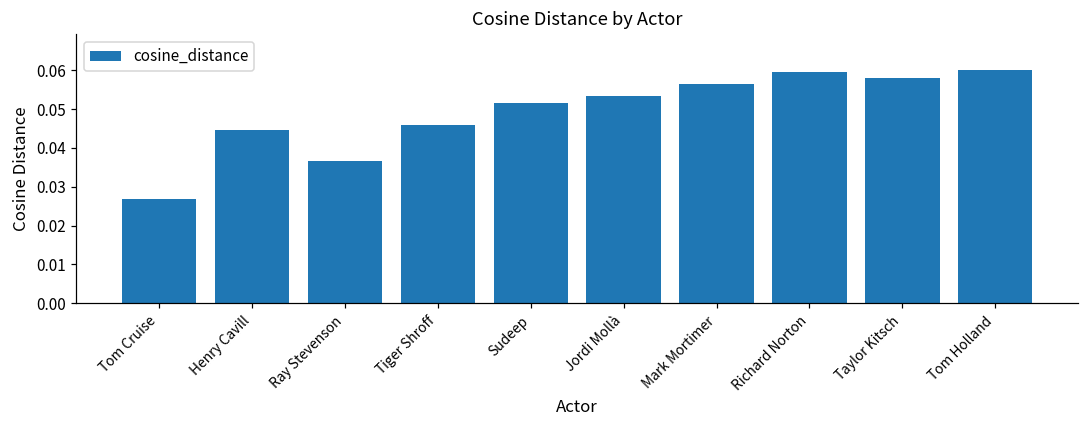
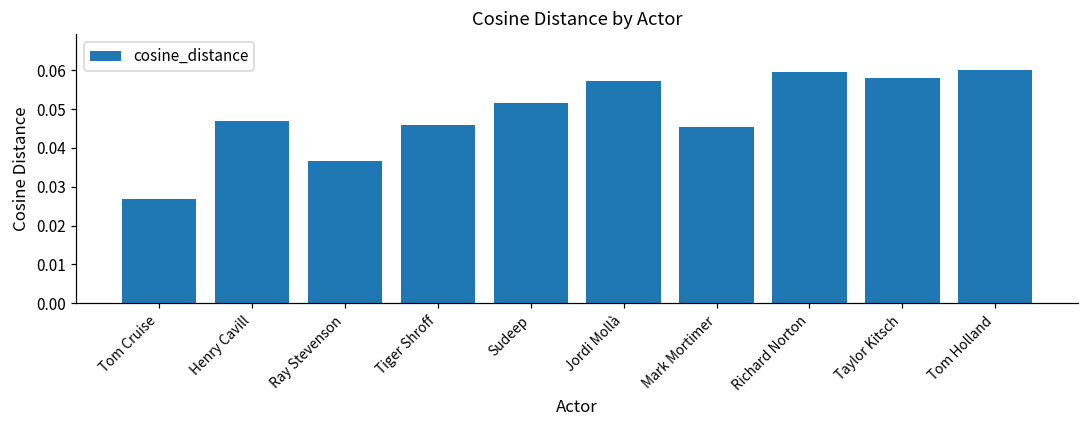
  {
    "Tom Cruise": 0.027,
-   "Henry Cavill": 0.045,
+   "Henry Cavill": 0.047,
    "Ray Stevenson": 0.037,
    "Tiger Shroff": 0.046,
    "Sudeep": 0.052,
-   "Jordi Mollà": 0.053,
-   "Mark Mortimer": 0.057,
+   "Jordi Mollà": 0.057,
+   "Mark Mortimer": 0.045,
    "Richard Norton": 0.059,
    "Taylor Kitsch": 0.058,
    "Tom Holland": 0.060
  }
